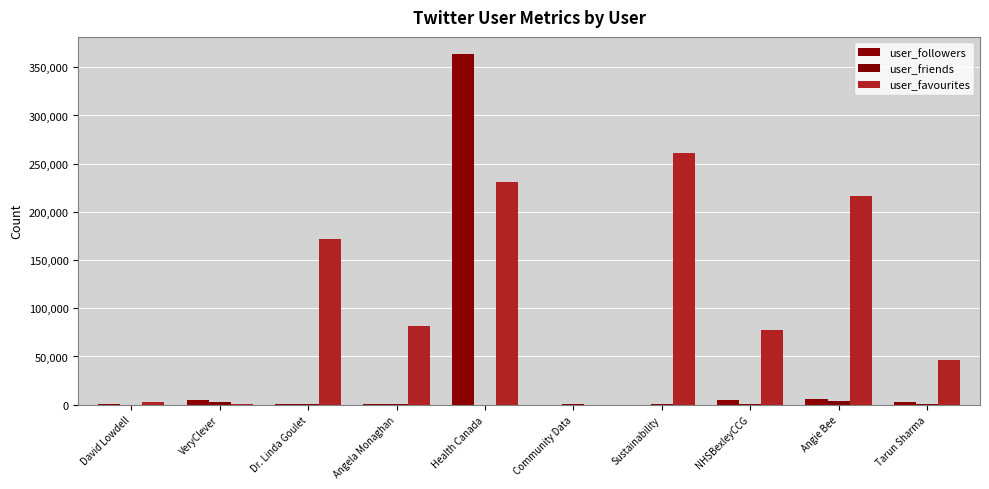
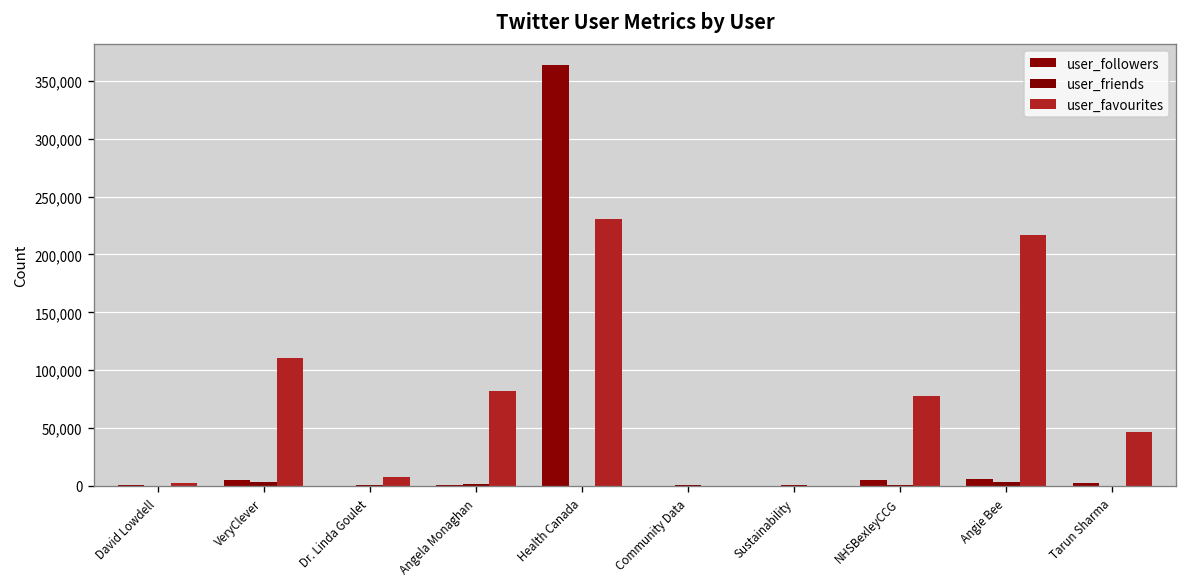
  {
    "user_favourites": {
      "David Lowdell": "0",
-     "VeryClever": "0",
-     "Dr. Linda Goulet": "170,000",
+     "VeryClever": "110,000",
+     "Dr. Linda Goulet": "10,000",
      "Angela Monaghan": "80,000",
      "Health Canada": "230,000",
-     "Sustainability": "260,000",
+     "Sustainability": "0",
      "NHSBexleyCCG": "80,000",
      "Angie Bee": "220,000",
      "Tarun Sharma": "50,000"
    }
  }
